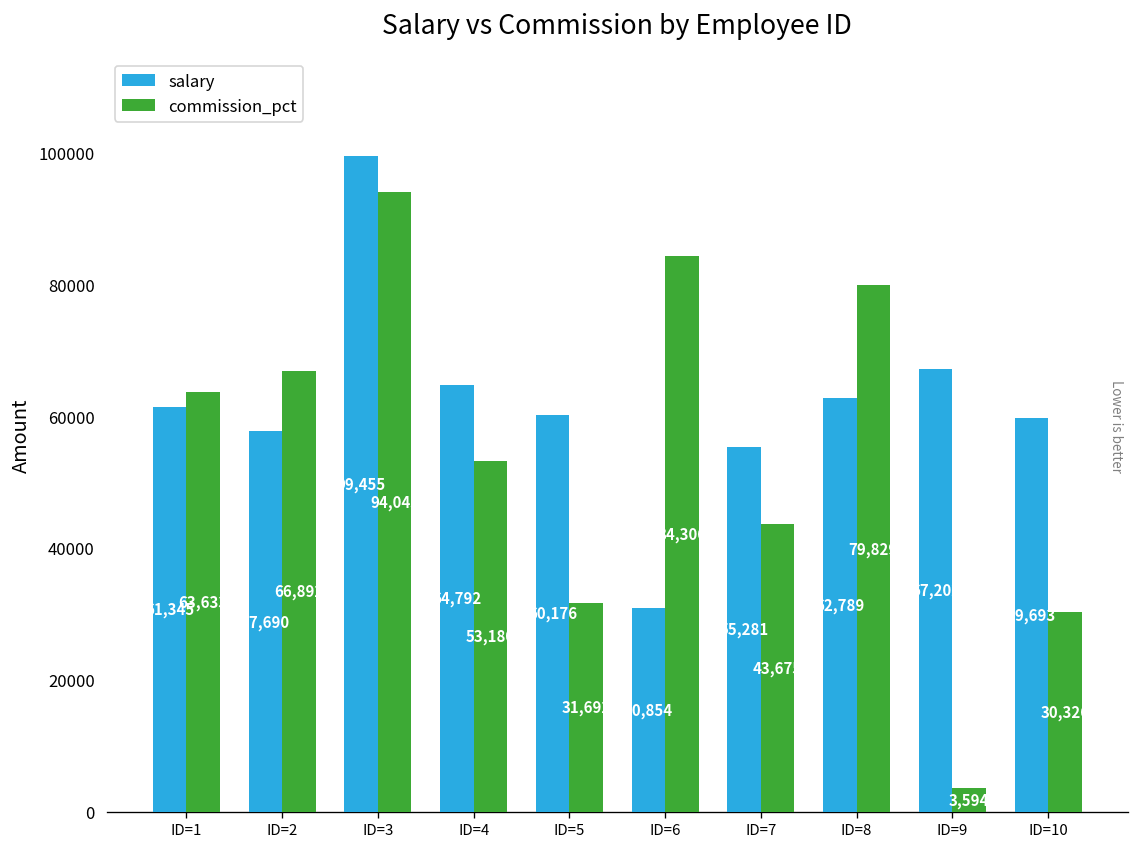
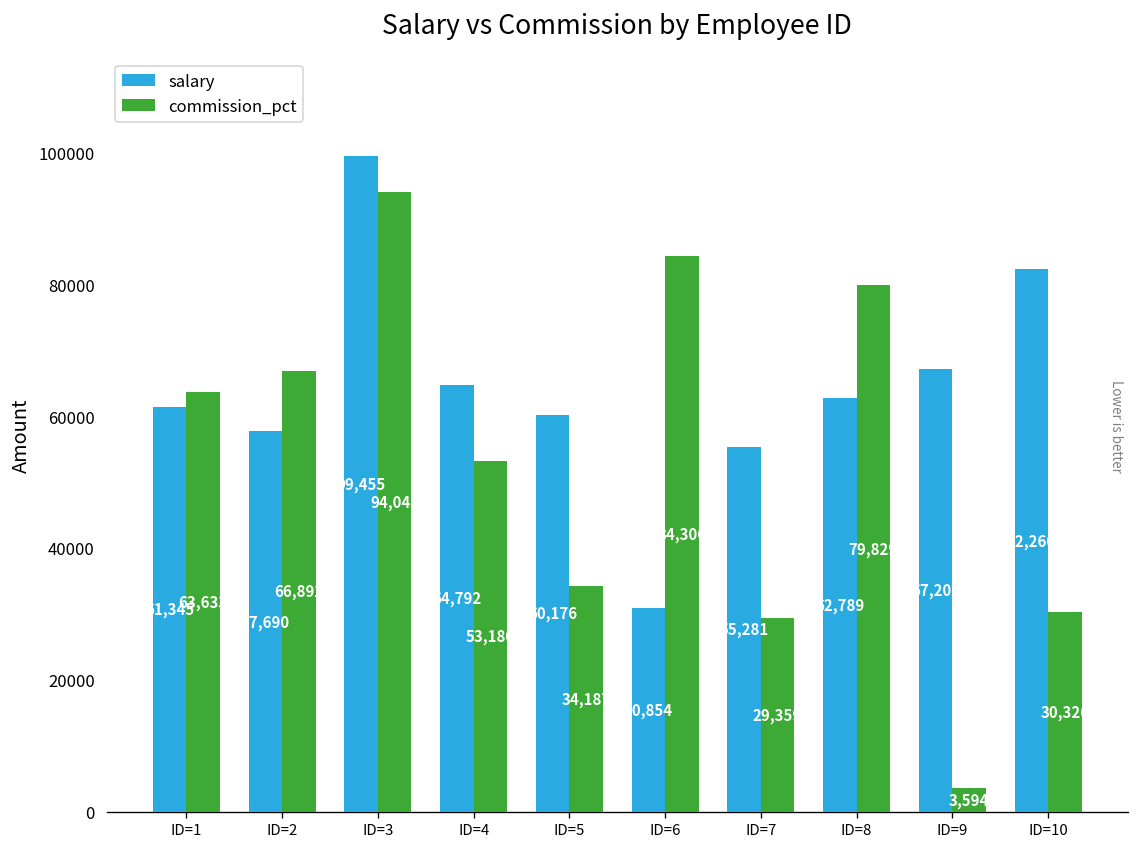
  {
    "salary": {
      "ID=2": "57,690",
      "ID=3": "99,455",
      "ID=4": "64,792",
      "ID=5": "60,176",
      "ID=6": "30,854",
      "ID=7": "55,281",
      "ID=8": "62,789",
      "ID=9": "67,202",
-     "ID=10": "59,693"
+     "ID=10": "82,260"
    },
    "commission_pct": {
      "ID=2": "66,892",
      "ID=3": "94,045",
      "ID=4": "53,180",
-     "ID=5": "31,692",
+     "ID=5": "34,187",
      "ID=6": "84,306",
-     "ID=7": "43,675",
+     "ID=7": "29,359",
      "ID=8": "79,829",
      "ID=9": "3,594",
      "ID=10": "30,326"
    }
  }
